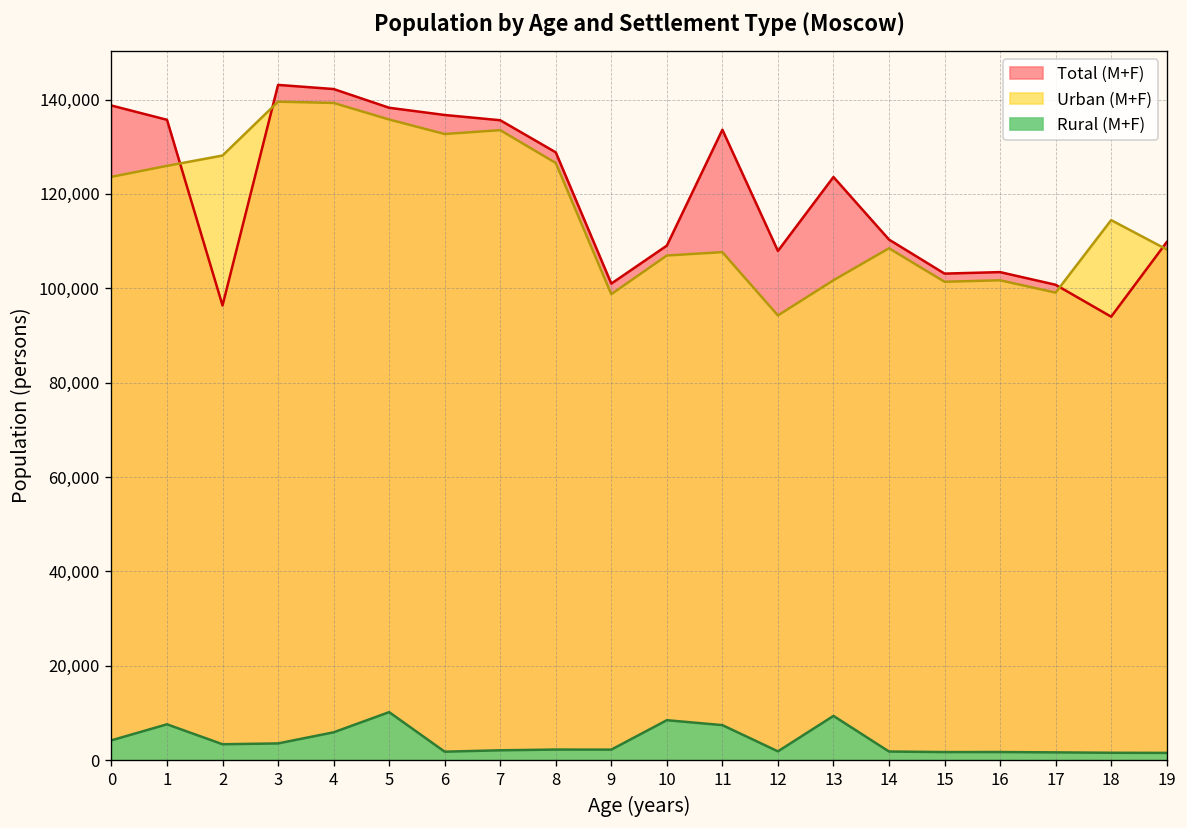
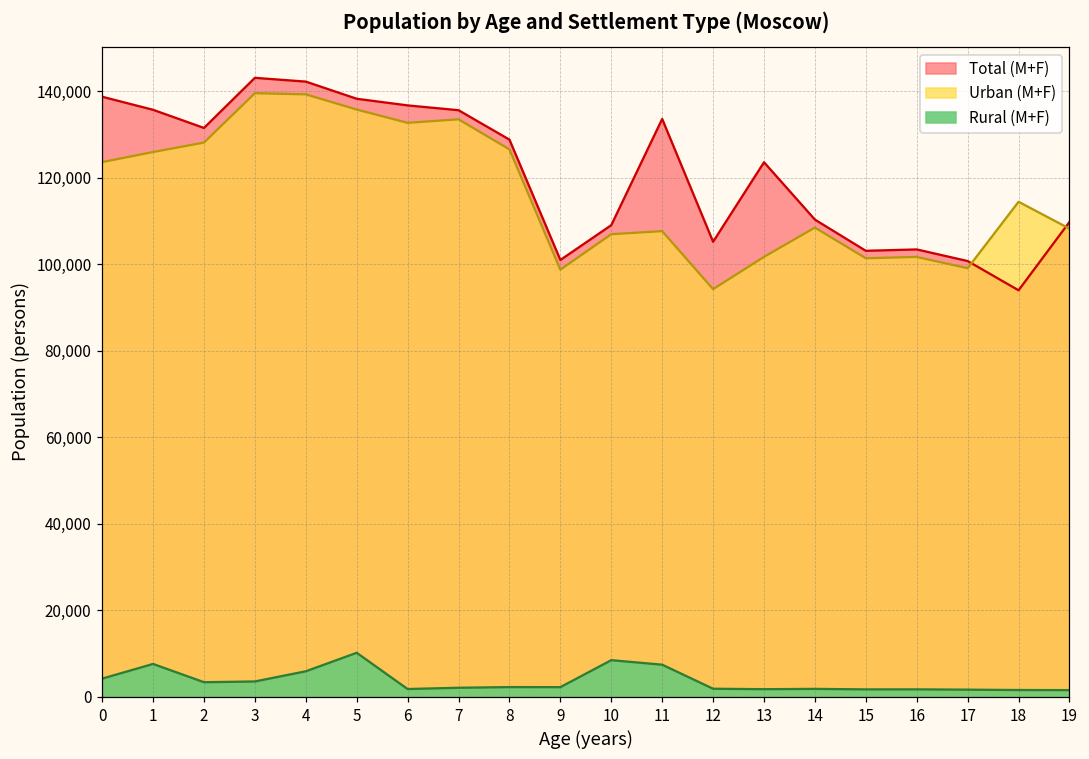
  {
    "Total (M+F)": {
      "0": "139,000",
      "1": "136,000",
-     "2": "96,000",
+     "2": "132,000",
      "3": "143,000",
      "4": "142,000",
      "5": "138,000",
      "6": "137,000",
      "7": "136,000",
      "8": "129,000",
      "9": "101,000",
      "10": "109,000",
      "11": "134,000",
-     "12": "108,000",
+     "12": "105,000",
      "13": "124,000",
      "14": "110,000",
      "15": "103,000",
      "16": "103,000",
      "17": "101,000",
      "18": "94,000",
      "19": "110,000"
    },
    "Urban (M+F)": {
      "0": "124,000",
      "1": "126,000",
      "2": "128,000",
      "3": "140,000",
      "4": "139,000",
      "5": "136,000",
      "6": "133,000",
      "7": "134,000",
      "8": "127,000",
      "9": "99,000",
      "10": "107,000",
      "11": "108,000",
      "12": "94,000",
      "13": "102,000",
      "14": "108,000",
      "15": "101,000",
      "16": "102,000",
      "17": "99,000",
      "18": "114,000",
      "19": "108,000"
    },
    "Rural (M+F)": {
      "0": "4,000",
      "1": "8,000",
      "2": "3,000",
      "3": "4,000",
      "4": "6,000",
      "5": "10,000",
      "6": "2,000",
      "7": "2,000",
      "8": "2,000",
      "9": "2,000",
      "10": "8,000",
      "11": "7,000",
      "12": "2,000",
-     "13": "9,000",
+     "13": "2,000",
      "14": "2,000",
      "15": "2,000",
      "16": "2,000",
      "17": "2,000",
      "18": "2,000",
      "19": "2,000"
    }
  }
